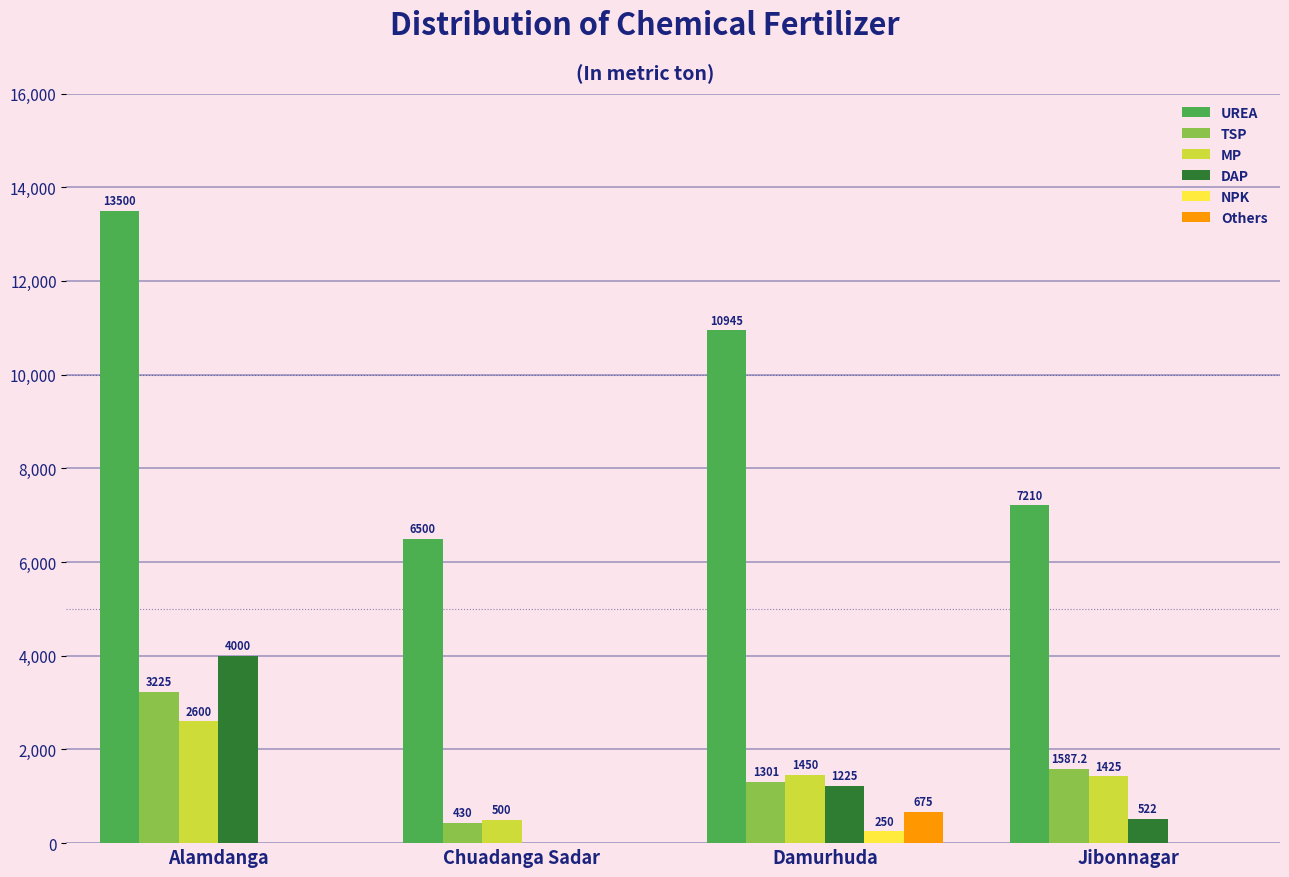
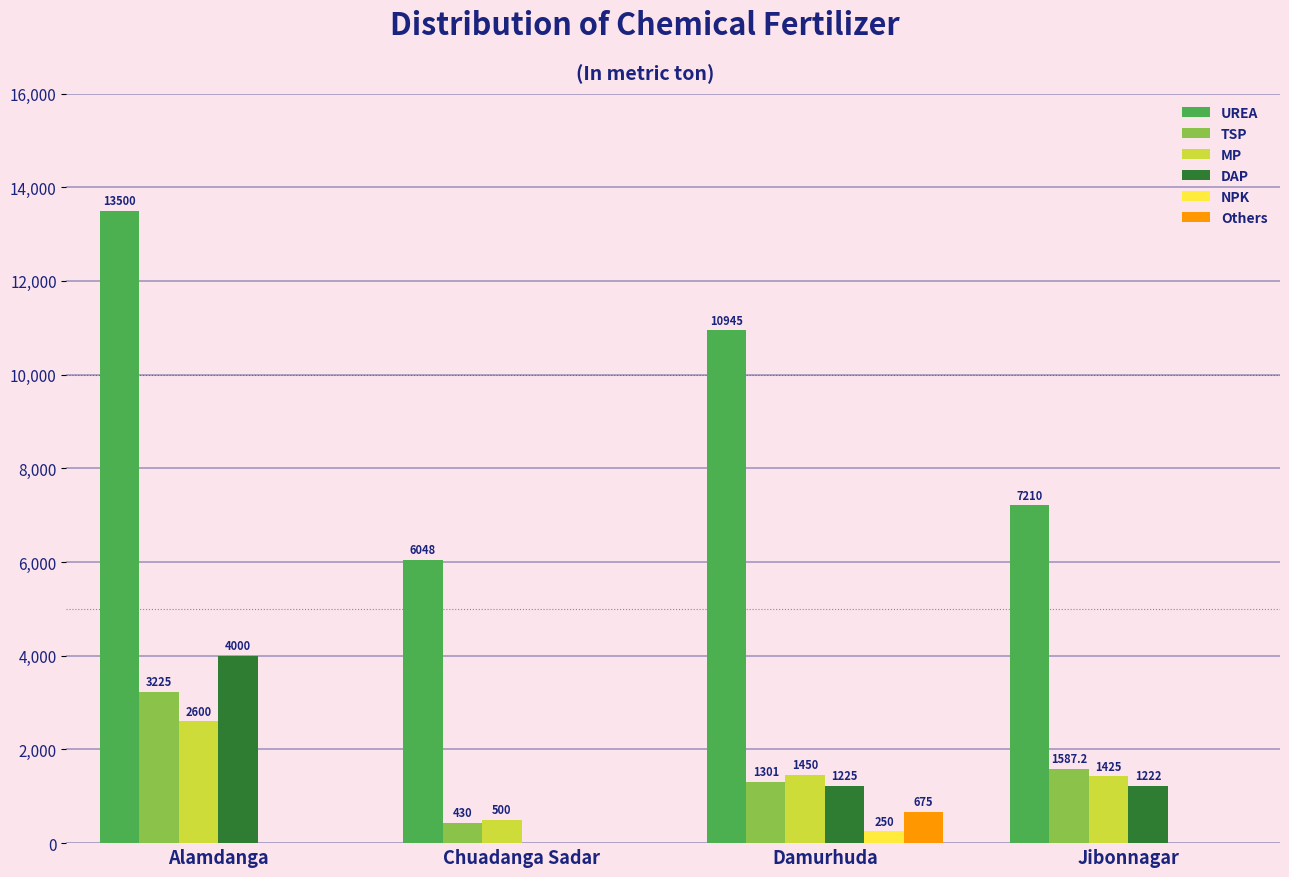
  {
    "UREA": {
      "Alamdanga": 13500,
-     "Chuadanga Sadar": 6500,
+     "Chuadanga Sadar": 6048,
      "Damurhuda": 10945,
      "Jibonnagar": 7210
    },
    "TSP": {
      "Alamdanga": 3225,
      "Chuadanga Sadar": 430,
      "Damurhuda": 1301,
      "Jibonnagar": 1587.2
    },
    "DAP": {
      "Alamdanga": 4000,
      "Damurhuda": 1225,
-     "Jibonnagar": 522
+     "Jibonnagar": 1222
    },
    "Others": {
      "Damurhuda": 675
    }
  }
